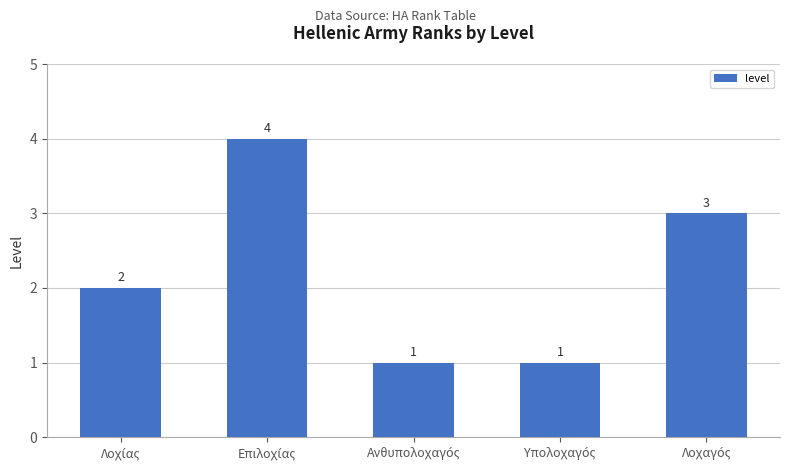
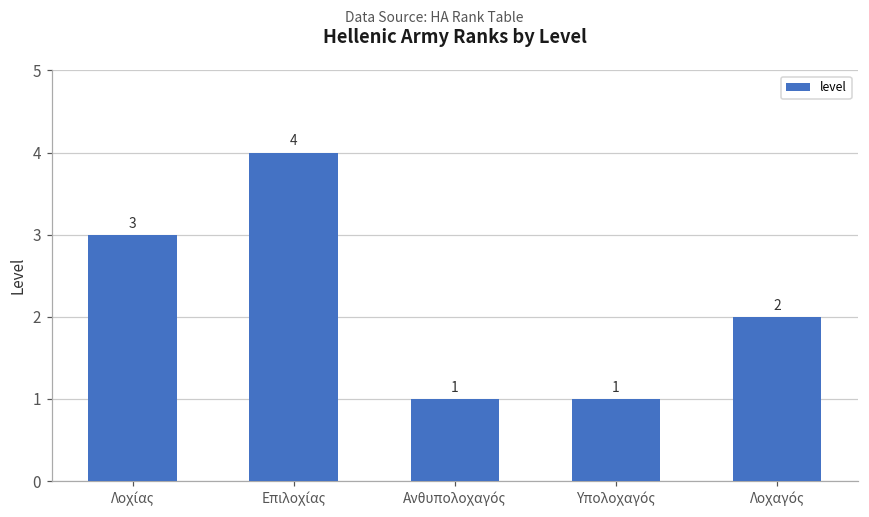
  {
-   "Λοχίας": 2,
+   "Λοχίας": 3,
    "Επιλοχίας": 4,
    "Ανθυπολοχαγός": 1,
    "Υπολοχαγός": 1,
-   "Λοχαγός": 3
+   "Λοχαγός": 2
  }
